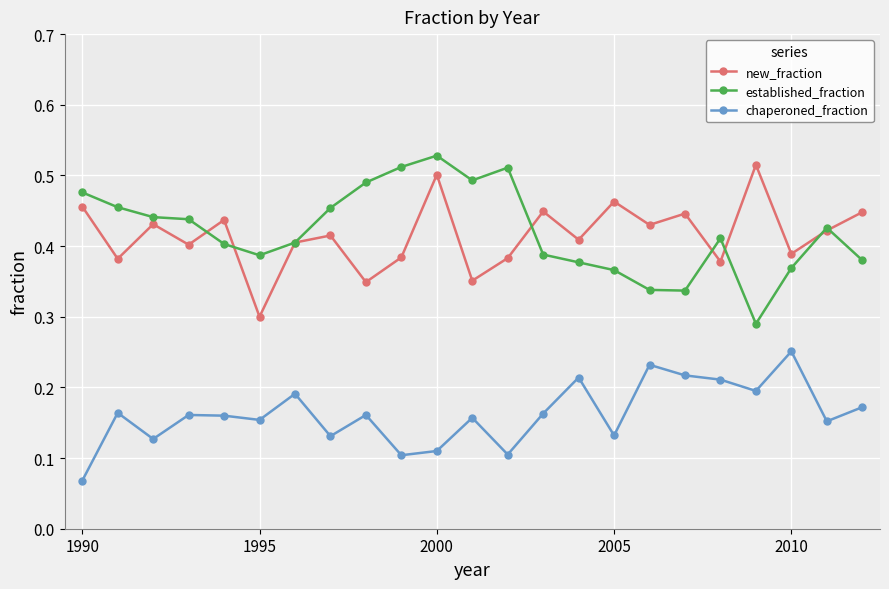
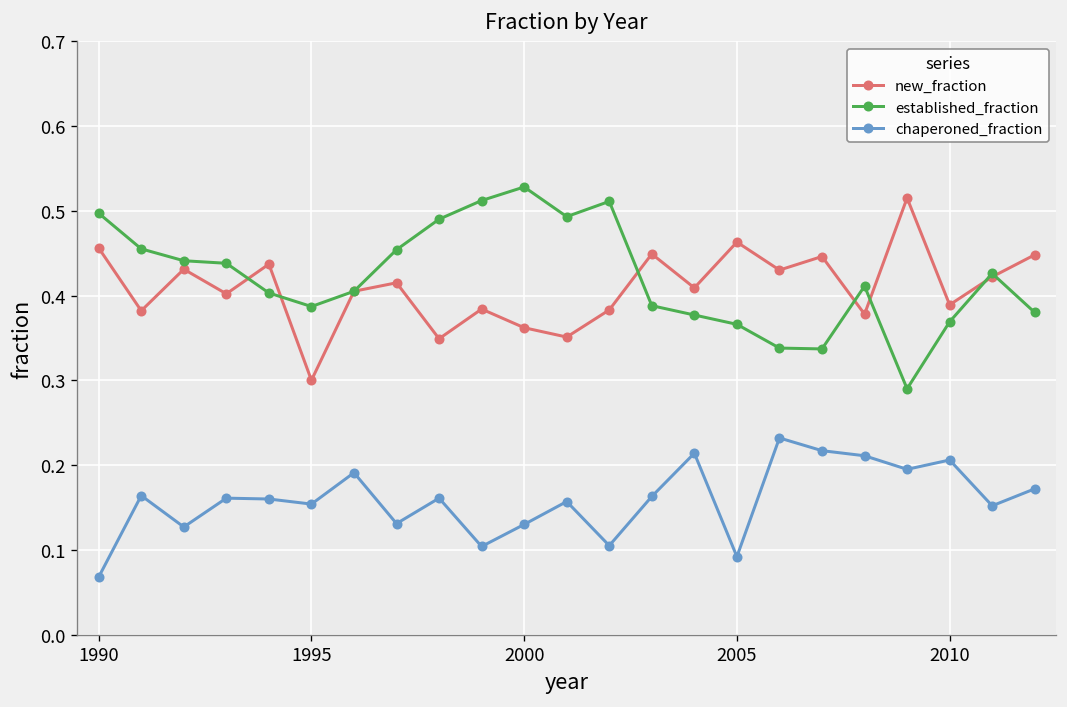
  {
    "new_fraction": {
      "1990": 0.46,
      "1995": 0.30,
-     "2000": 0.50,
+     "2000": 0.36,
      "2005": 0.46,
      "2010": 0.39
    },
    "established_fraction": {
-     "1990": 0.48,
+     "1990": 0.50,
      "1995": 0.39,
      "2000": 0.53,
      "2005": 0.37,
      "2010": 0.37
    },
    "chaperoned_fraction": {
      "1990": 0.07,
      "1995": 0.15,
-     "2000": 0.11,
-     "2005": 0.13,
-     "2010": 0.25
+     "2000": 0.13,
+     "2005": 0.09,
+     "2010": 0.21
    }
  }
